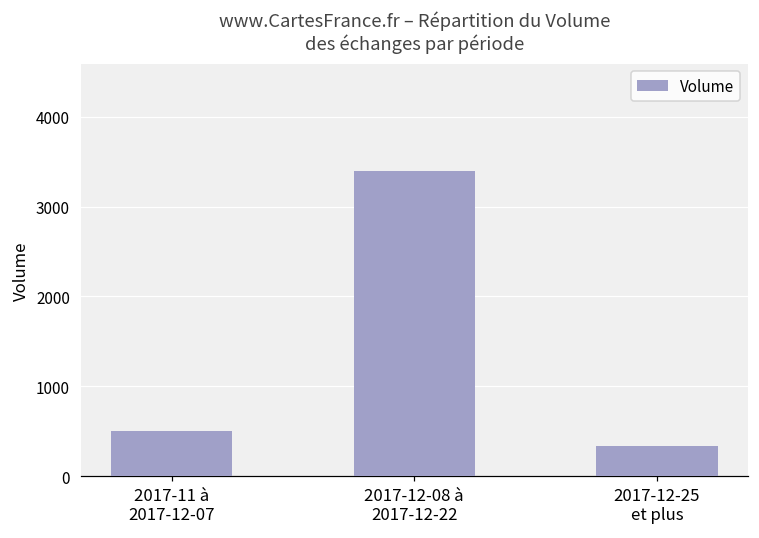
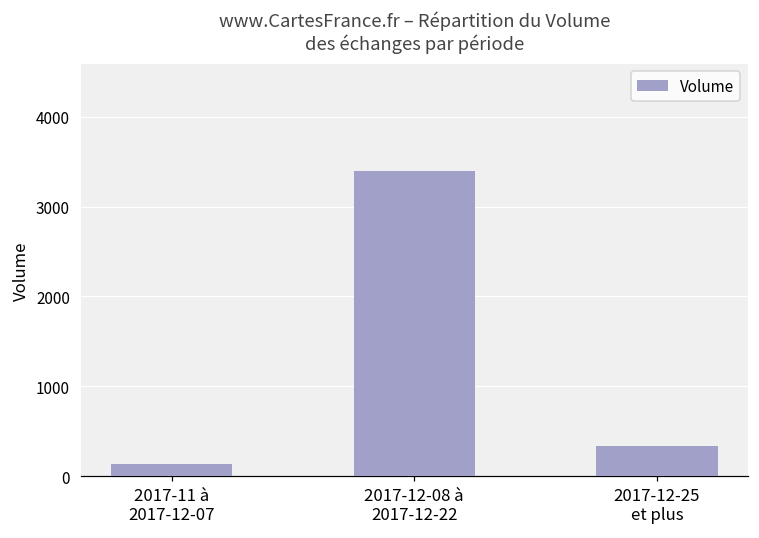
  {
-   "2017-11 à 2017-12-07": 500,
+   "2017-11 à 2017-12-07": 100,
    "2017-12-08 à 2017-12-22": 3400,
    "2017-12-25 et plus": 300
  }
